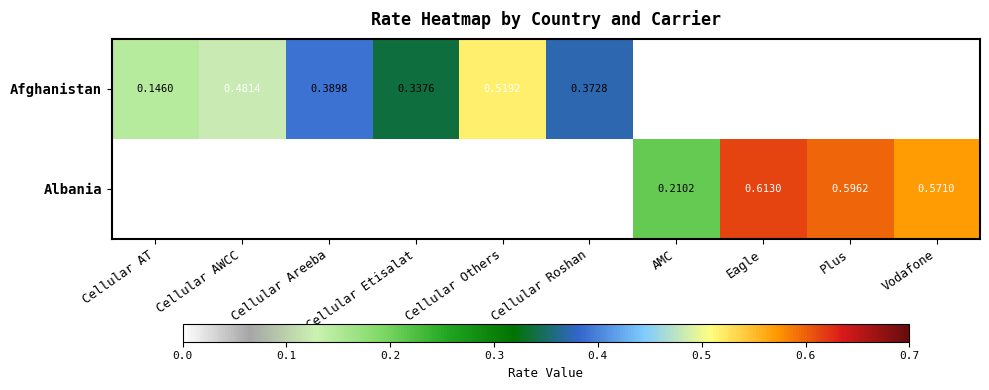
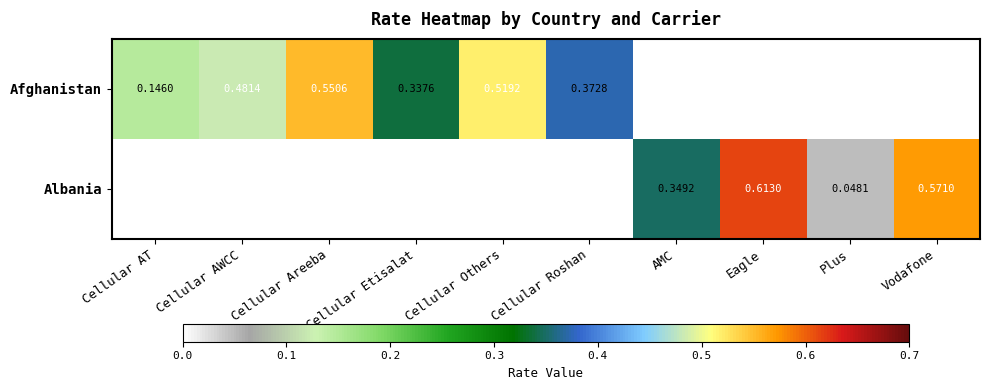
  {
    "Afghanistan": {
      "Cellular AT": 0.1460,
      "Cellular AWCC": 0.4814,
-     "Cellular Areeba": 0.3898,
+     "Cellular Areeba": 0.5506,
      "Cellular Etisalat": 0.3376,
      "Cellular Others": 0.5192,
      "Cellular Roshan": 0.3728
    },
    "Albania": {
-     "AMC": 0.2102,
+     "AMC": 0.3492,
      "Eagle": 0.6130,
-     "Plus": 0.5962,
+     "Plus": 0.0481,
      "Vodafone": 0.5710
    }
  }
